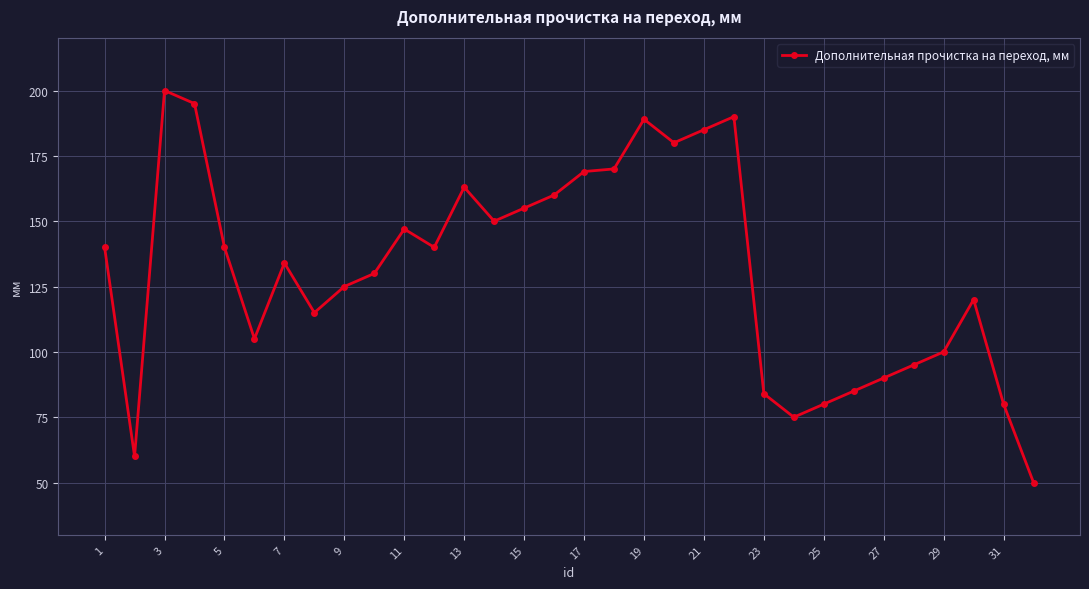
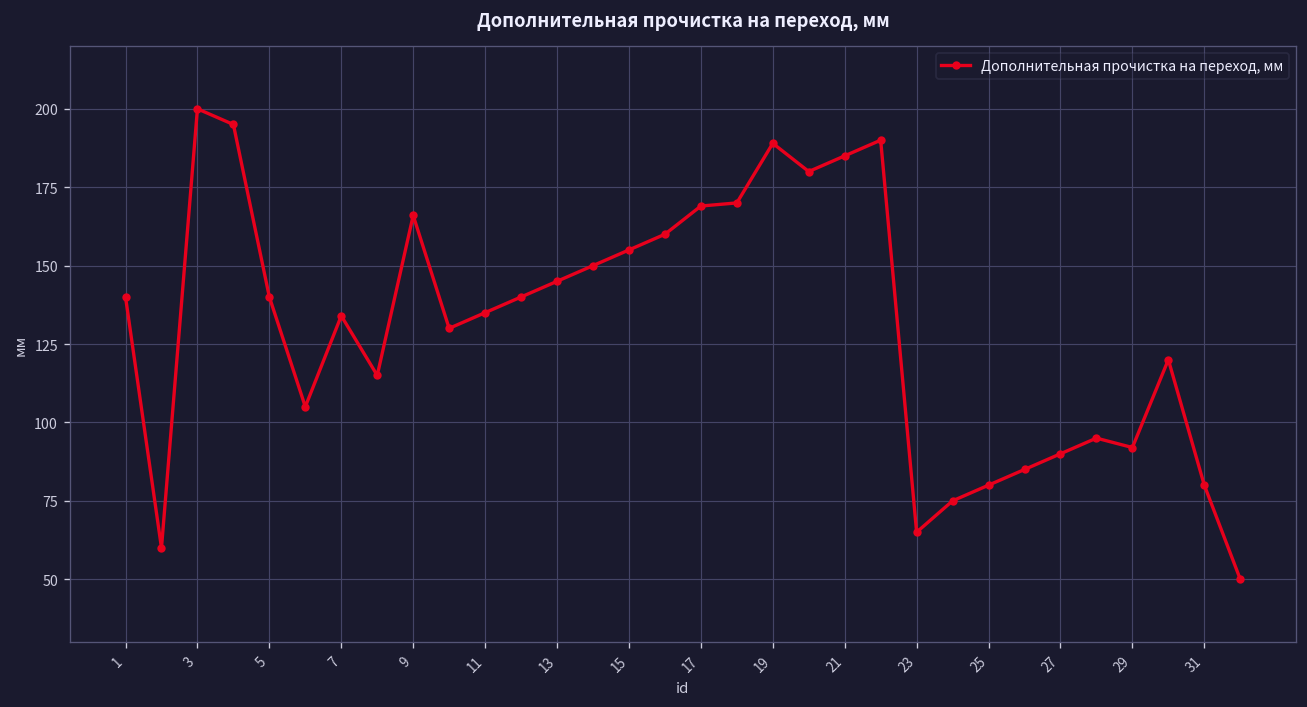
  {
    "1": 140,
    "3": 200,
    "5": 140,
    "7": 134,
-   "9": 125,
-   "11": 147,
-   "13": 163,
+   "9": 166,
+   "11": 135,
+   "13": 145,
    "15": 155,
    "17": 169,
    "19": 189,
    "21": 185,
-   "23": 84,
+   "23": 65,
    "25": 80,
    "27": 90,
-   "29": 100,
+   "29": 92,
    "31": 80
  }
